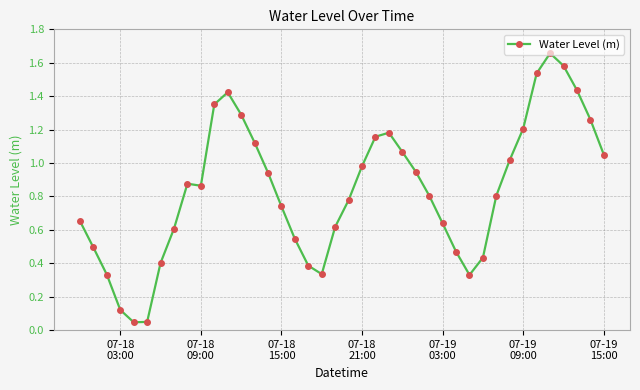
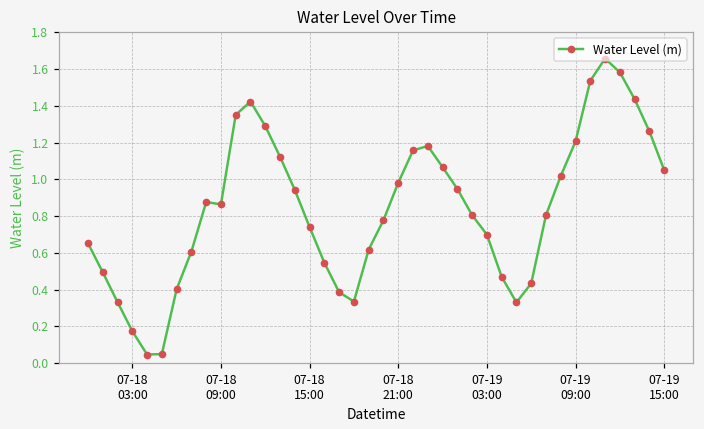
  {
-   "07-18 03:00": 0.12,
+   "07-18 03:00": 0.17,
    "07-18 09:00": 0.86,
    "07-18 15:00": 0.74,
    "07-18 21:00": 0.98,
-   "07-19 03:00": 0.64,
+   "07-19 03:00": 0.70,
    "07-19 09:00": 1.21,
    "07-19 15:00": 1.05
  }
